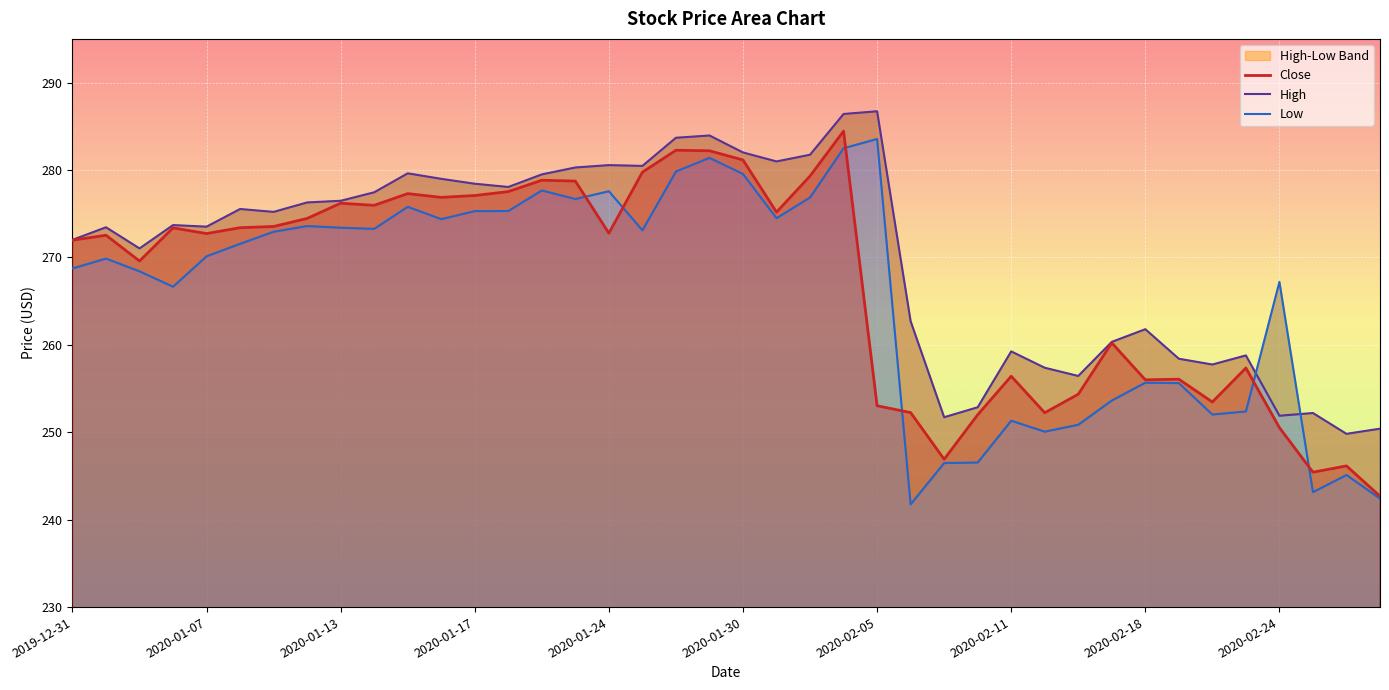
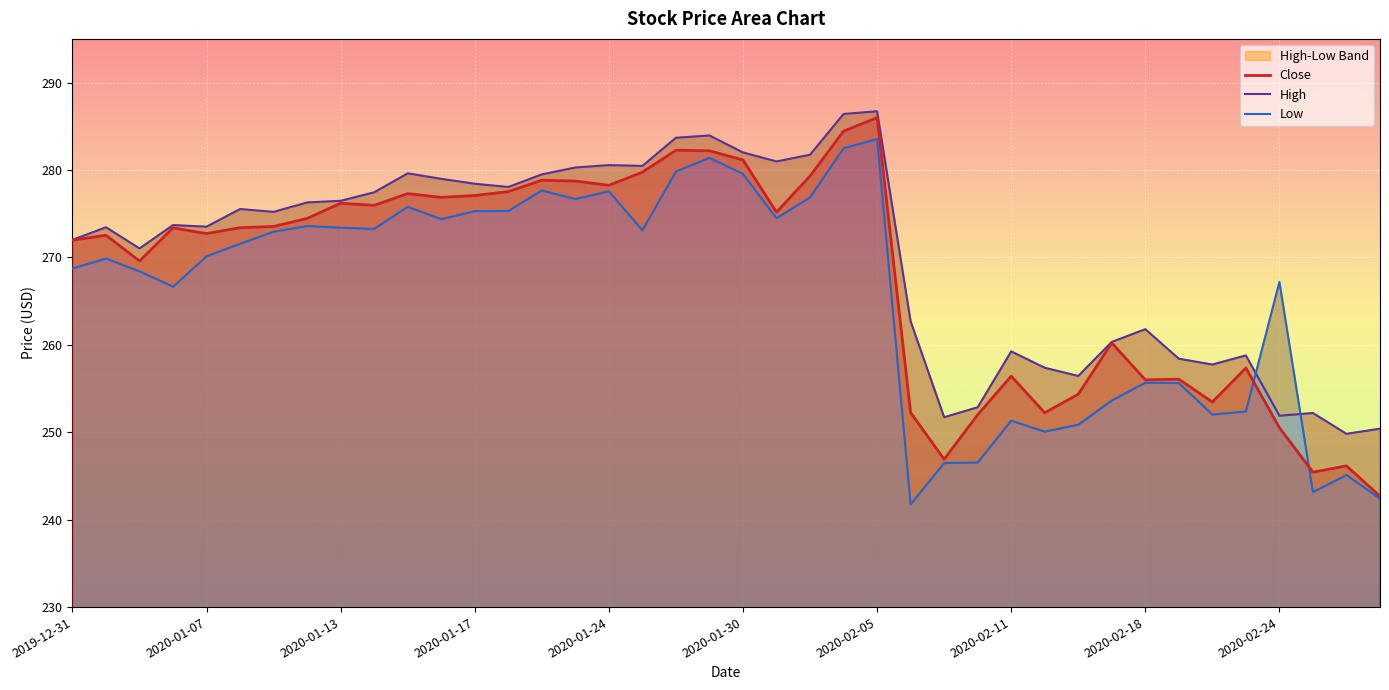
  {
    "Close": {
      "2020-01-07": 273,
      "2020-01-17": 277,
-     "2020-01-24": 273,
+     "2020-01-24": 278,
      "2020-01-30": 281,
-     "2020-02-05": 253,
+     "2020-02-05": 286,
      "2020-02-11": 256,
      "2020-02-18": 256,
      "2020-02-24": 251
    },
    "High": {
      "2020-02-24": 252
    },
    "Low": {
      "2019-12-31": 269,
      "2020-01-07": 270,
      "2020-01-13": 273,
      "2020-01-17": 275,
      "2020-01-24": 278,
      "2020-01-30": 280,
      "2020-02-05": 284,
      "2020-02-11": 251,
      "2020-02-18": 256
    }
  }
